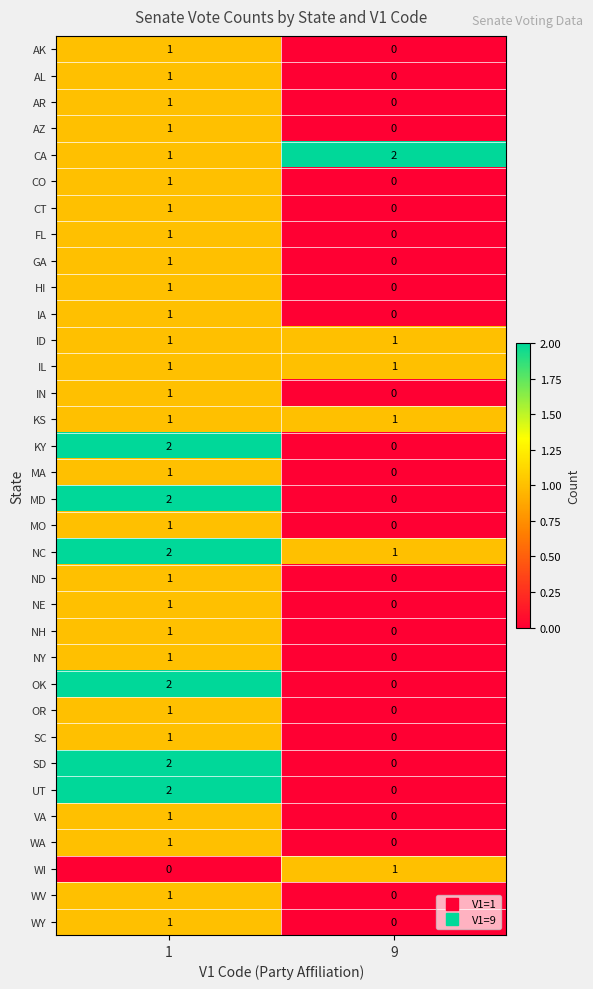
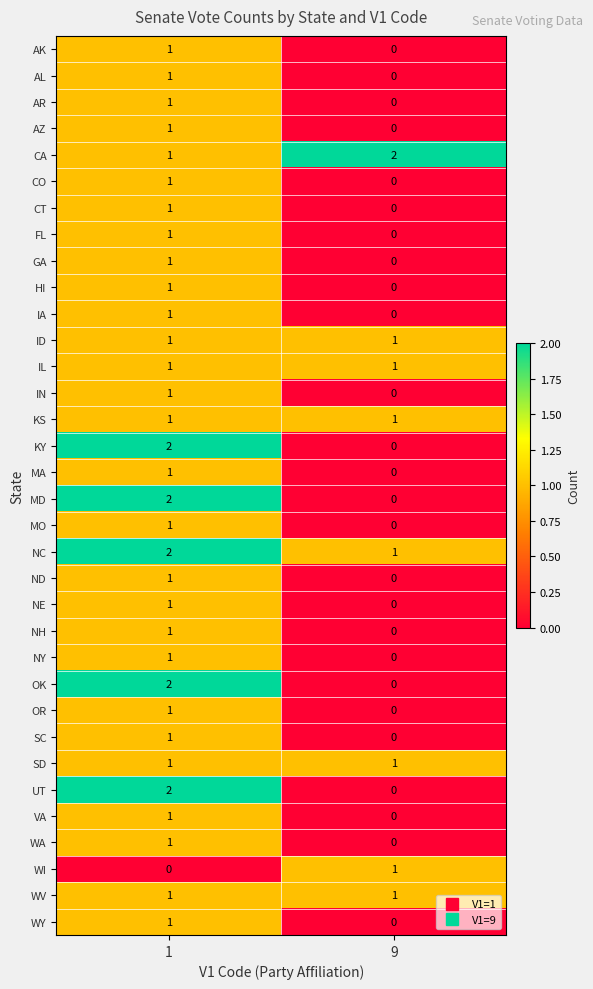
  {
    "AK": {
      "1": 1,
      "9": 0
    },
    "AL": {
      "1": 1,
      "9": 0
    },
    "AR": {
      "1": 1,
      "9": 0
    },
    "AZ": {
      "1": 1,
      "9": 0
    },
    "CA": {
      "1": 1,
      "9": 2
    },
    "CO": {
      "1": 1,
      "9": 0
    },
    "CT": {
      "1": 1,
      "9": 0
    },
    "FL": {
      "1": 1,
      "9": 0
    },
    "GA": {
      "1": 1,
      "9": 0
    },
    "HI": {
      "1": 1,
      "9": 0
    },
    "IA": {
      "1": 1,
      "9": 0
    },
    "ID": {
      "1": 1,
      "9": 1
    },
    "IL": {
      "1": 1,
      "9": 1
    },
    "IN": {
      "1": 1,
      "9": 0
    },
    "KS": {
      "1": 1,
      "9": 1
    },
    "KY": {
      "1": 2,
      "9": 0
    },
    "MA": {
      "1": 1,
      "9": 0
    },
    "MD": {
      "1": 2,
      "9": 0
    },
    "MO": {
      "1": 1,
      "9": 0
    },
    "NC": {
      "1": 2,
      "9": 1
    },
    "ND": {
      "1": 1,
      "9": 0
    },
    "NE": {
      "1": 1,
      "9": 0
    },
    "NH": {
      "1": 1,
      "9": 0
    },
    "NY": {
      "1": 1,
      "9": 0
    },
    "OK": {
      "1": 2,
      "9": 0
    },
    "OR": {
      "1": 1,
      "9": 0
    },
    "SC": {
      "1": 1,
      "9": 0
    },
    "SD": {
-     "1": 2,
-     "9": 0
+     "1": 1,
+     "9": 1
    },
    "UT": {
      "1": 2,
      "9": 0
    },
    "VA": {
      "1": 1,
      "9": 0
    },
    "WA": {
      "1": 1,
      "9": 0
    },
    "WI": {
      "1": 0,
      "9": 1
    },
    "WV": {
      "1": 1,
-     "9": 0
+     "9": 1
    },
    "WY": {
      "1": 1,
      "9": 0
    }
  }
